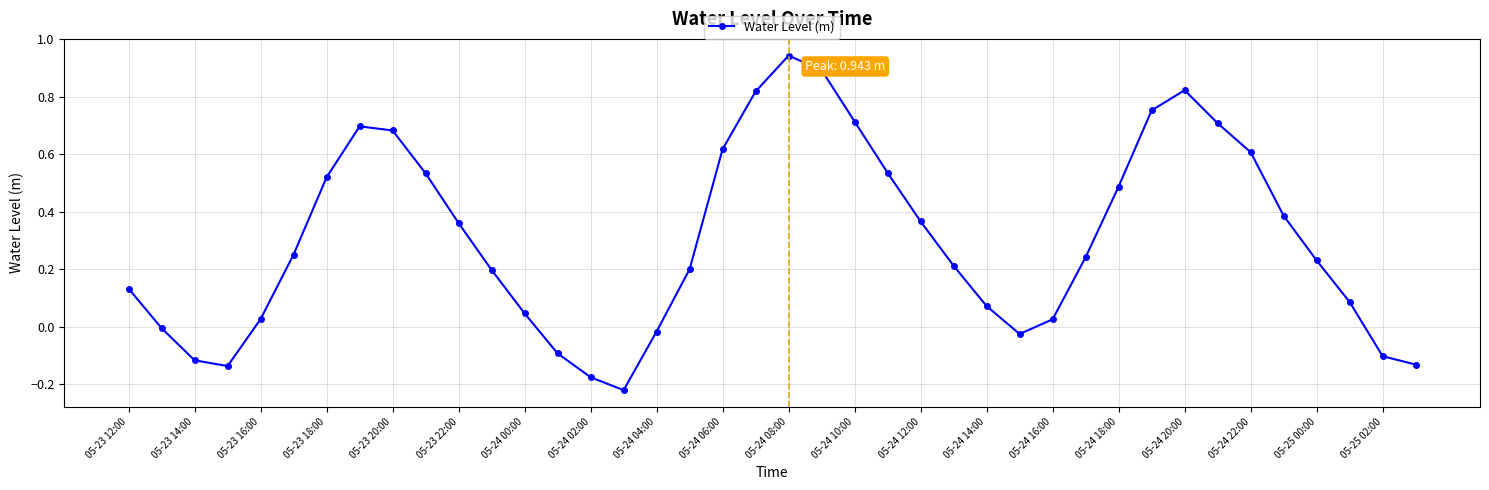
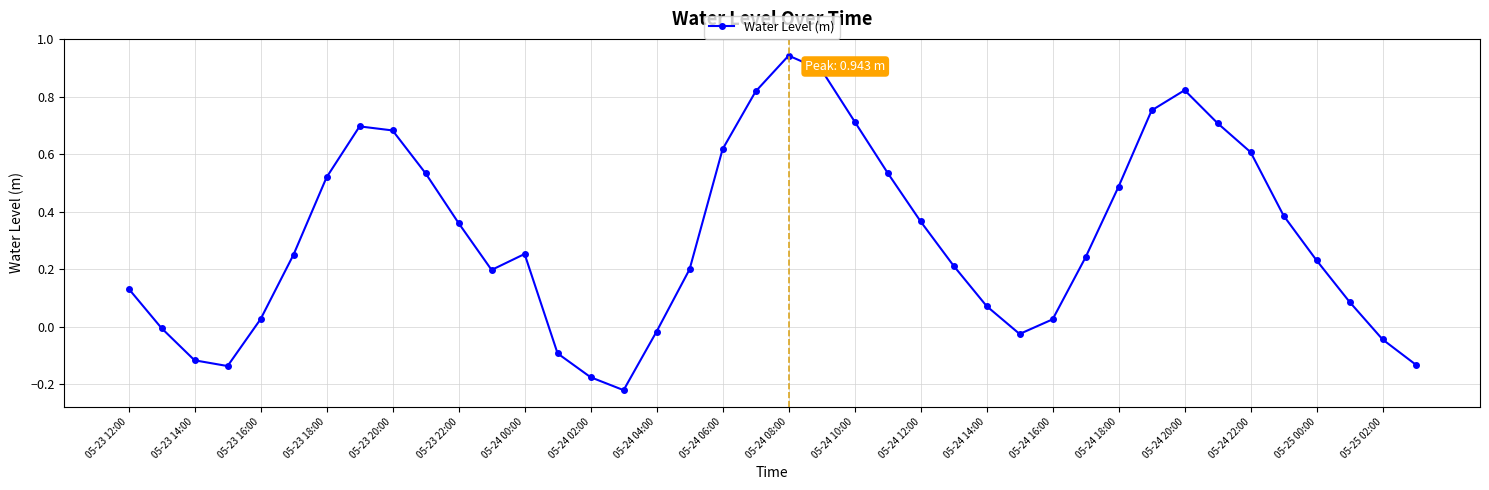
  {
    "05-23 12:00": 0.13,
    "05-23 14:00": -0.12,
    "05-23 16:00": 0.03,
    "05-23 18:00": 0.52,
    "05-23 20:00": 0.68,
    "05-23 22:00": 0.36,
-   "05-24 00:00": 0.05,
+   "05-24 00:00": 0.25,
    "05-24 02:00": -0.18,
    "05-24 04:00": -0.02,
    "05-24 06:00": 0.62,
    "05-24 08:00": 0.94,
    "05-24 10:00": 0.71,
    "05-24 12:00": 0.37,
    "05-24 14:00": 0.07,
    "05-24 16:00": 0.03,
    "05-24 18:00": 0.49,
    "05-24 20:00": 0.82,
    "05-24 22:00": 0.61,
    "05-25 00:00": 0.23,
-   "05-25 02:00": -0.10
+   "05-25 02:00": -0.04
  }
